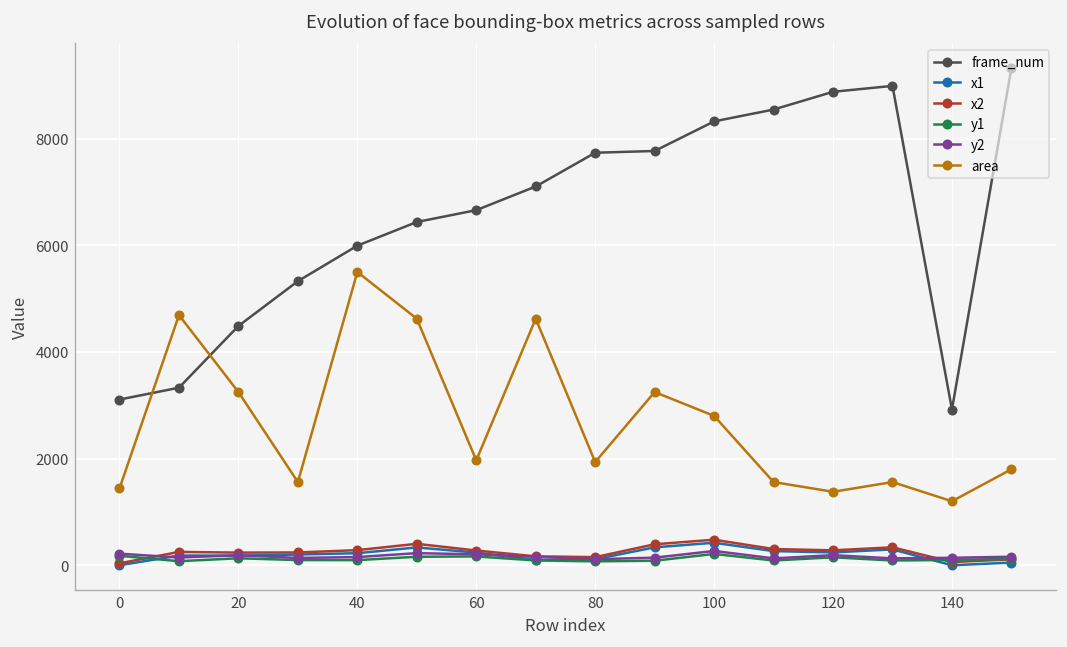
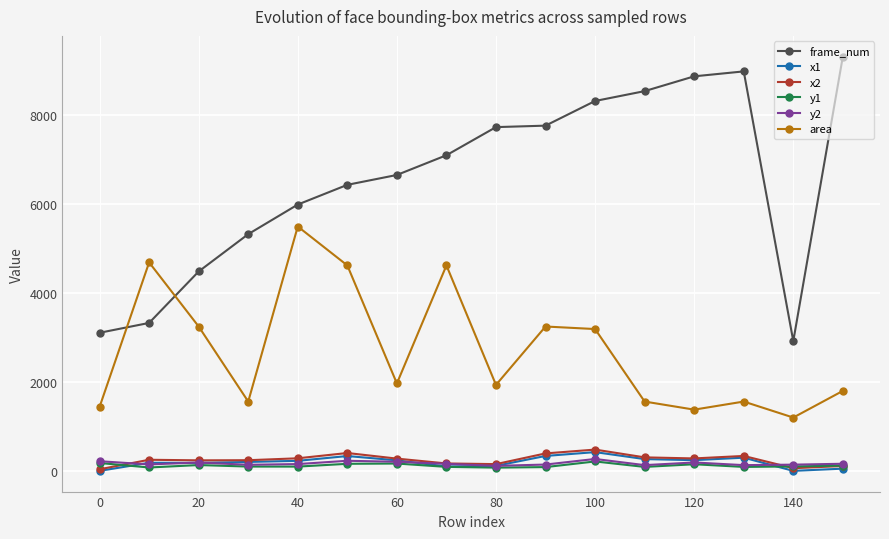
  {
    "frame_num": {
      "0": 3100,
      "20": 4500,
      "40": 6000,
      "60": 6700,
      "80": 7700,
      "100": 8300,
      "120": 8900,
      "140": 2900
    },
    "x1": {
      "140": 0
    },
    "area": {
      "0": 1400,
      "20": 3200,
      "40": 5500,
      "60": 2000,
      "80": 1900,
-     "100": 2800,
+     "100": 3200,
      "120": 1400,
      "140": 1200
    }
  }
